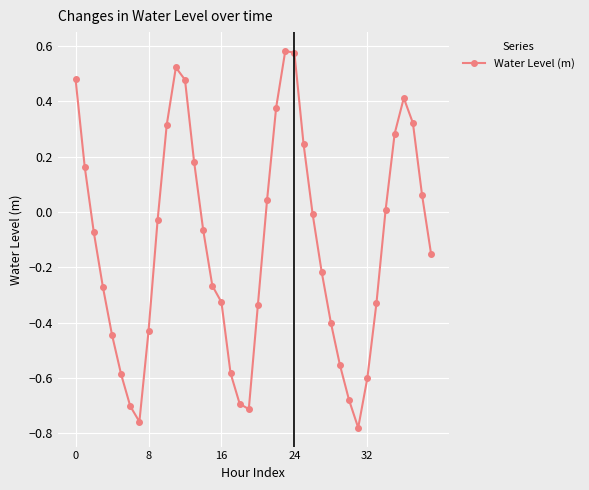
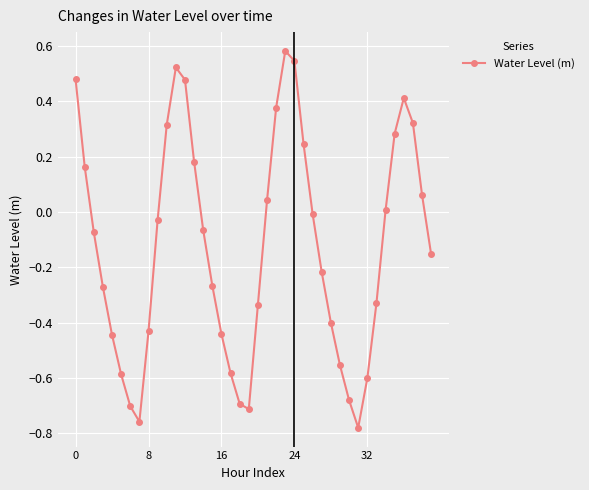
  {
    "0": 0.48,
    "8": -0.43,
-   "16": -0.33,
-   "24": 0.58,
+   "16": -0.44,
+   "24": 0.55,
    "32": -0.60
  }
